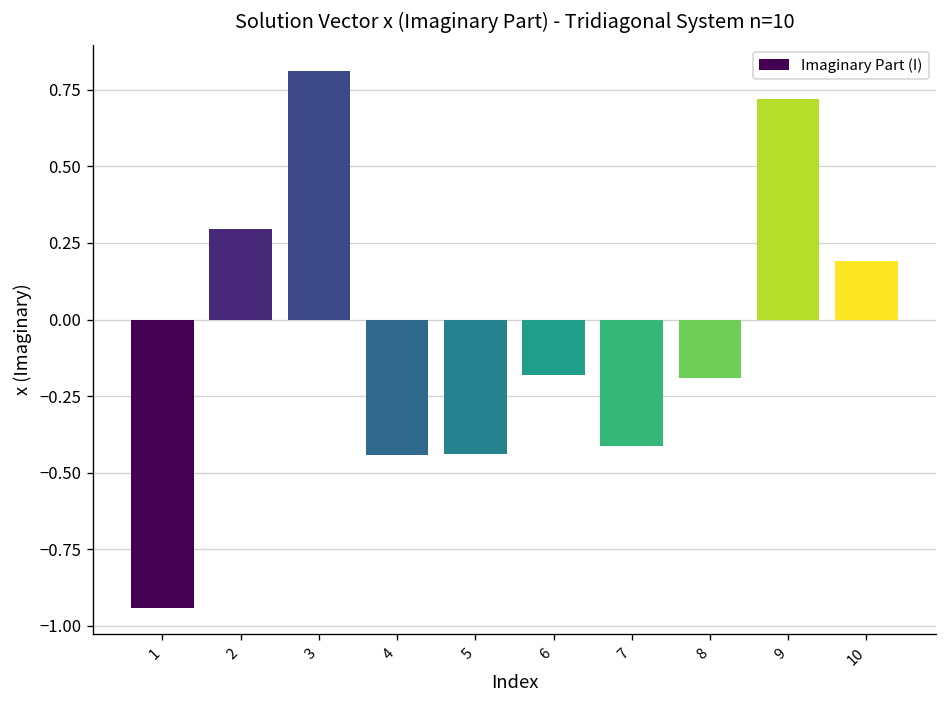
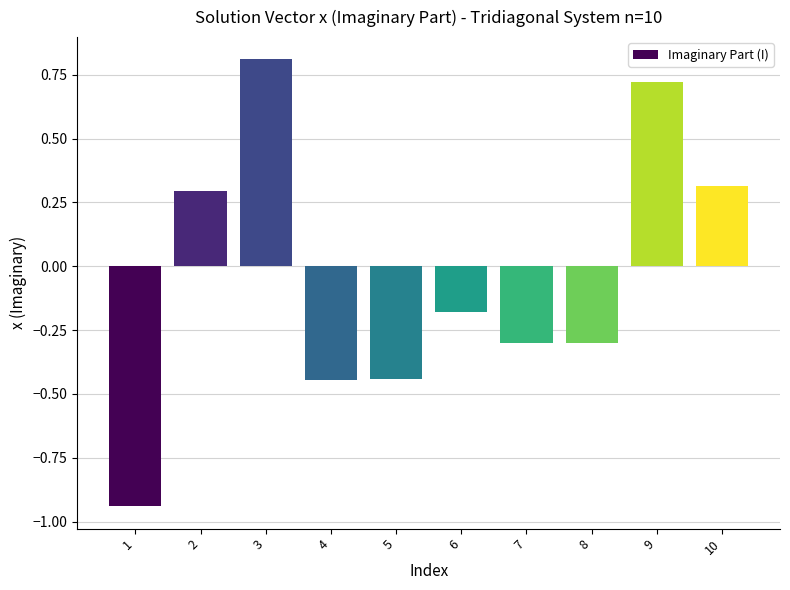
  {
    "1": -0.94,
    "2": 0.30,
    "3": 0.81,
    "4": -0.44,
    "5": -0.44,
    "6": -0.18,
-   "7": -0.41,
-   "8": -0.19,
+   "7": -0.30,
+   "8": -0.30,
    "9": 0.72,
-   "10": 0.19
+   "10": 0.31
  }
